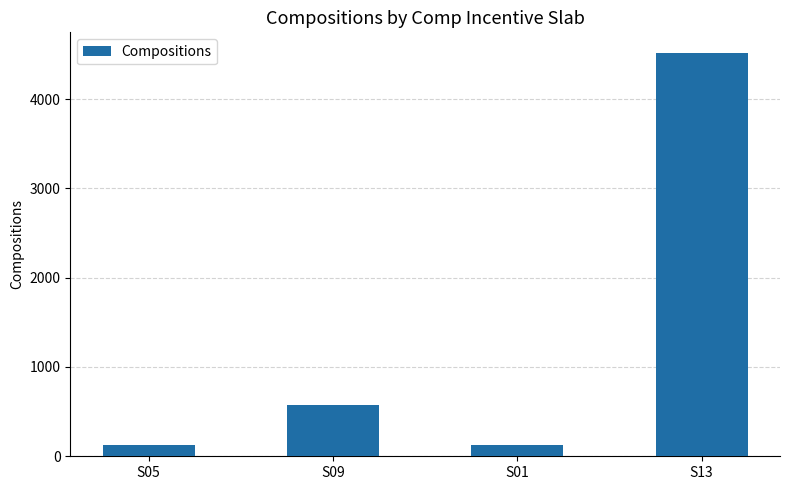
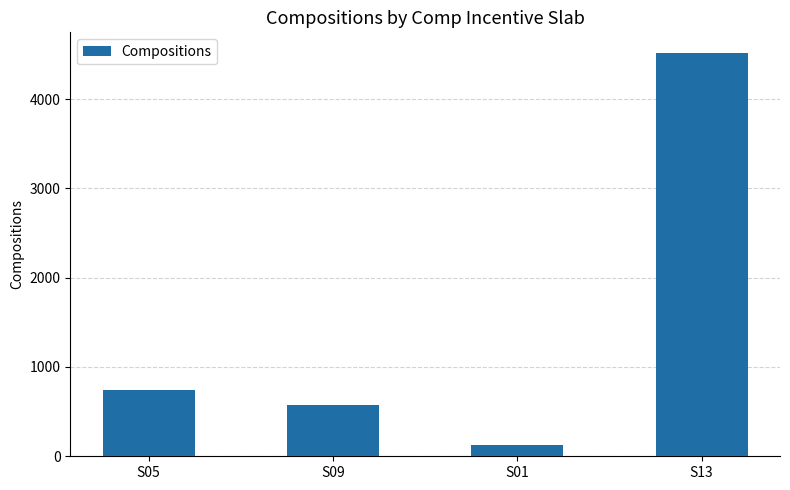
  {
-   "S05": 100,
+   "S05": 700,
    "S09": 600,
    "S01": 100,
    "S13": 4500
  }
